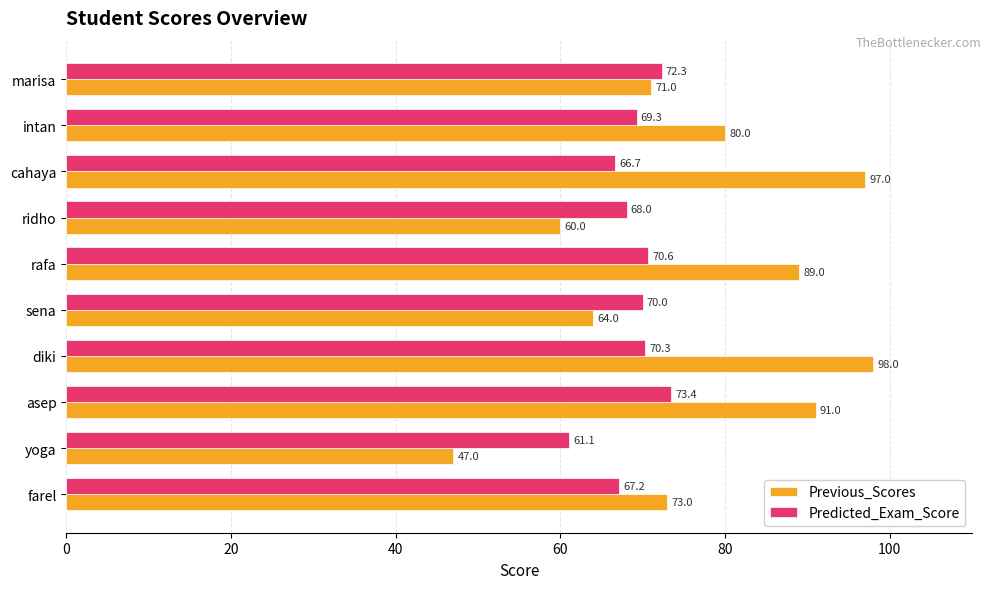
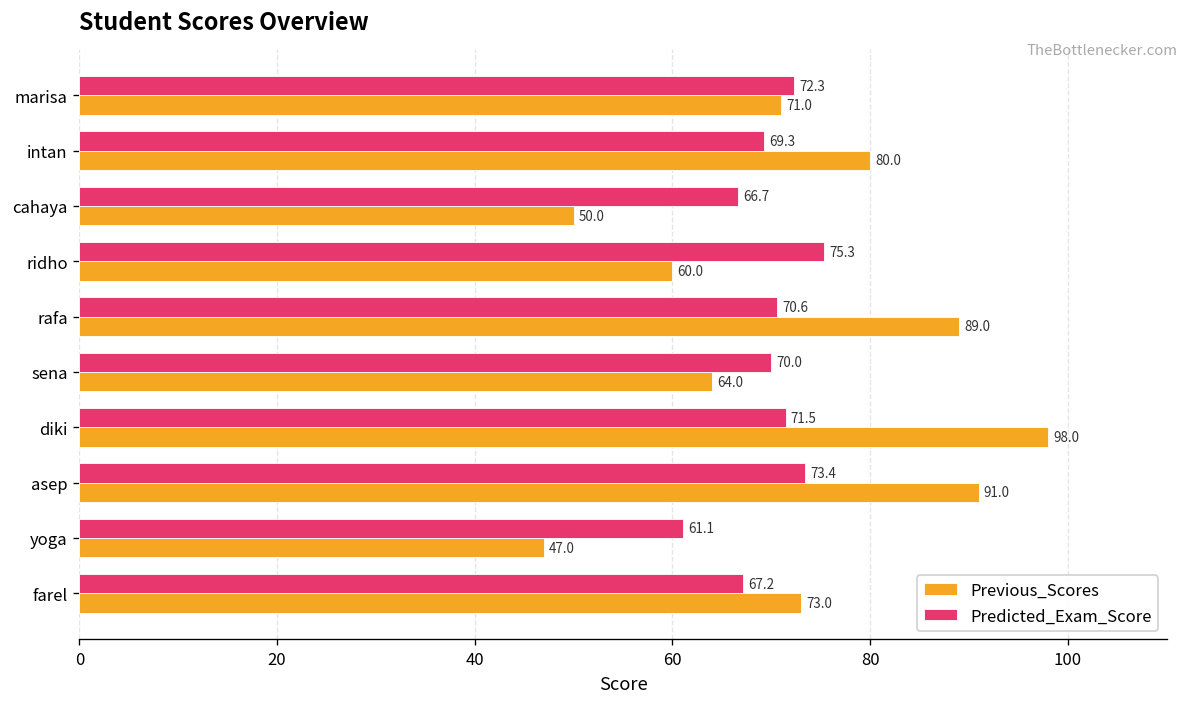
  {
    "Previous_Scores": {
      "marisa": 71.0,
      "intan": 80.0,
-     "cahaya": 97.0,
+     "cahaya": 50.0,
      "ridho": 60.0,
      "rafa": 89.0,
      "sena": 64.0,
      "diki": 98.0,
      "asep": 91.0,
      "yoga": 47.0,
      "farel": 73.0
    },
    "Predicted_Exam_Score": {
      "marisa": 72.3,
      "intan": 69.3,
      "cahaya": 66.7,
-     "ridho": 68.0,
+     "ridho": 75.3,
      "rafa": 70.6,
      "sena": 70.0,
-     "diki": 70.3,
+     "diki": 71.5,
      "asep": 73.4,
      "yoga": 61.1,
      "farel": 67.2
    }
  }
